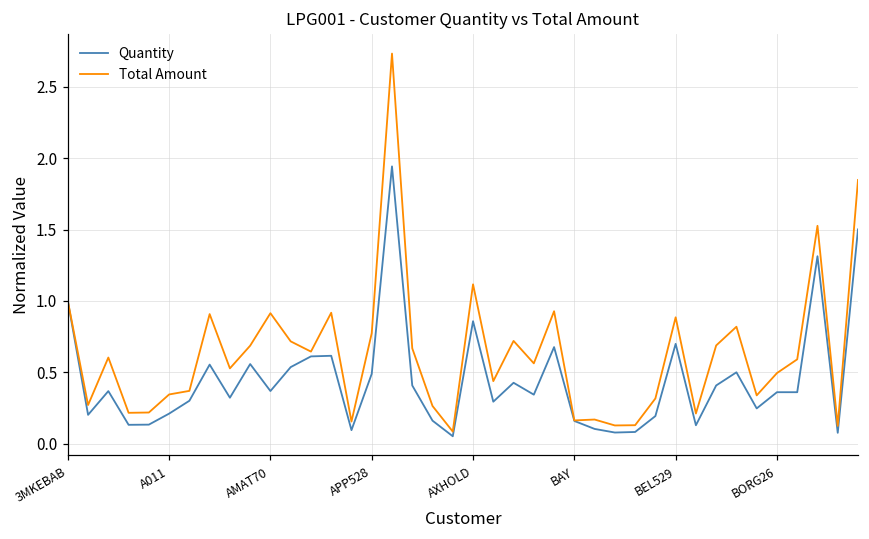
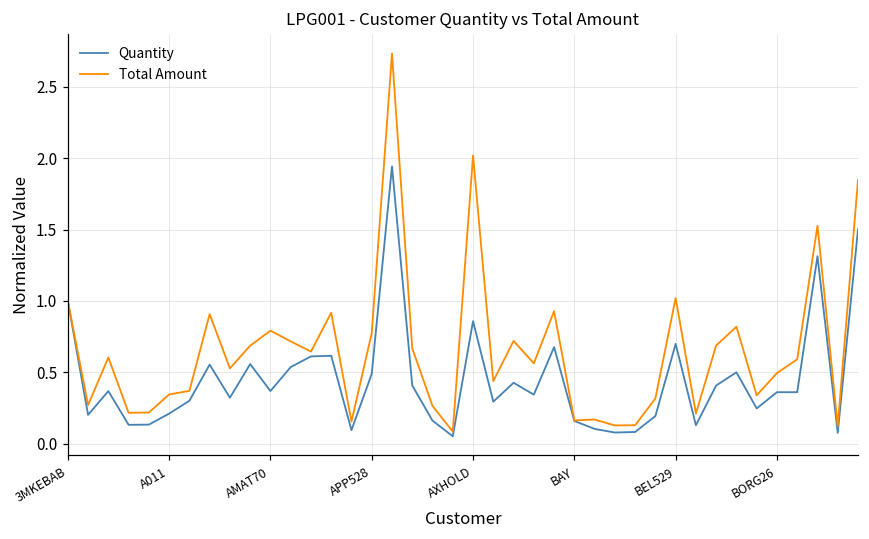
  {
    "Quantity": {
      "A011": 0.21,
      "AMAT70": 0.37,
      "APP528": 0.49,
      "AXHOLD": 0.86,
      "BEL529": 0.70,
      "BORG26": 0.36
    },
    "Total Amount": {
      "A011": 0.34,
-     "AMAT70": 0.91,
+     "AMAT70": 0.79,
      "APP528": 0.77,
-     "AXHOLD": 1.12,
-     "BEL529": 0.89,
+     "AXHOLD": 2.02,
+     "BEL529": 1.02,
      "BORG26": 0.49
    }
  }
